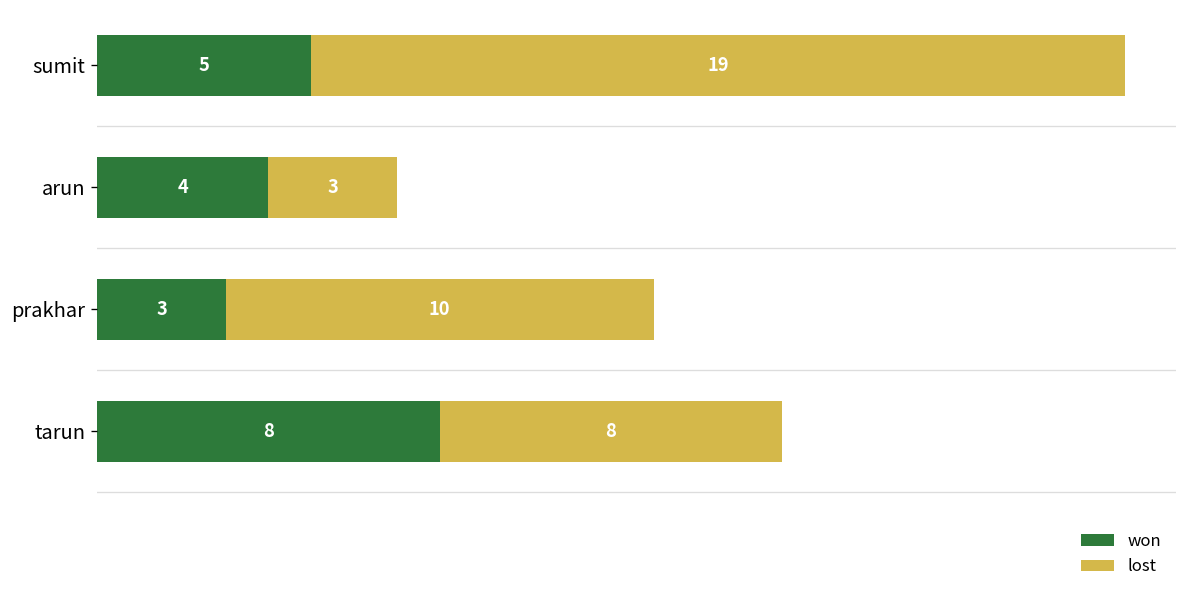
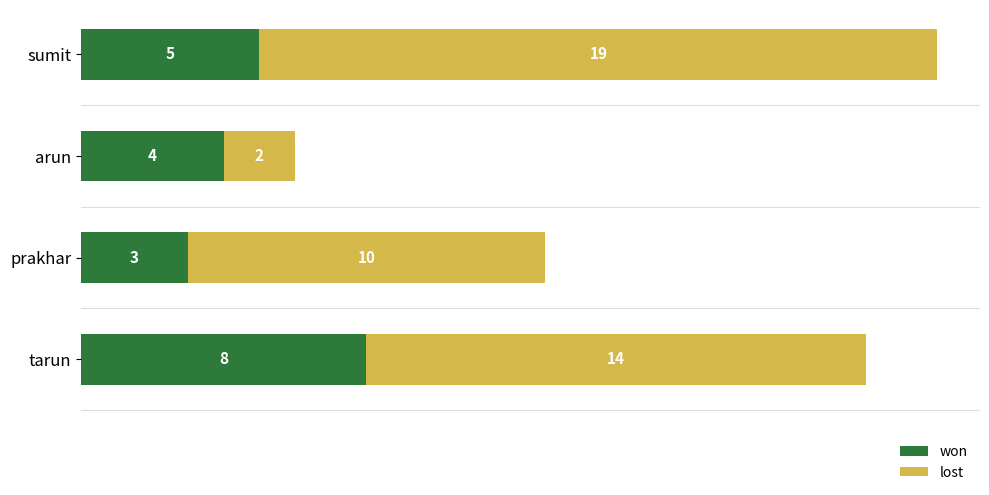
  {
    "won": {
      "sumit": 5,
      "arun": 4,
      "prakhar": 3,
      "tarun": 8
    },
    "lost": {
      "sumit": 19,
-     "arun": 3,
+     "arun": 2,
      "prakhar": 10,
-     "tarun": 8
+     "tarun": 14
    }
  }
